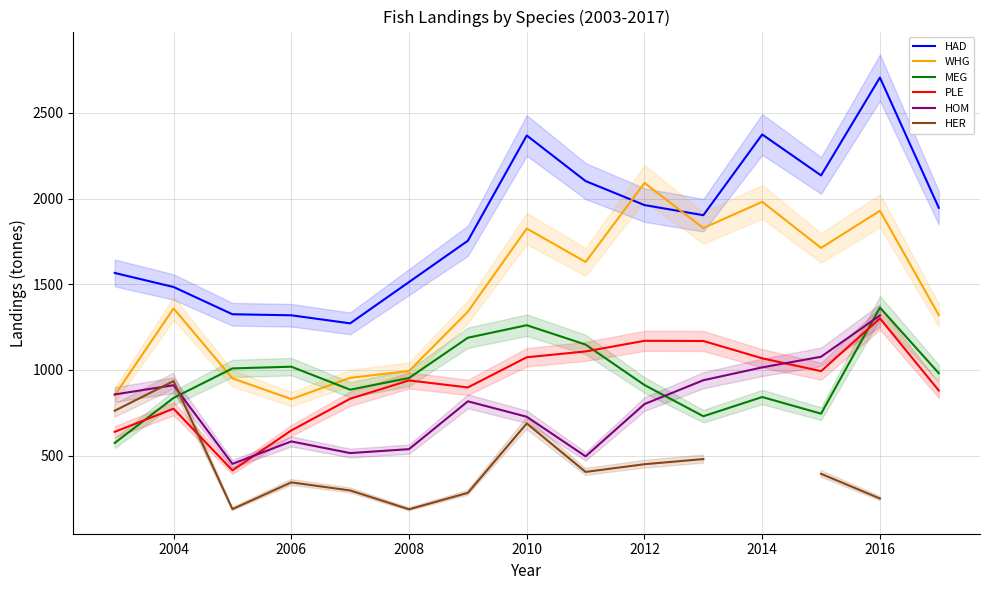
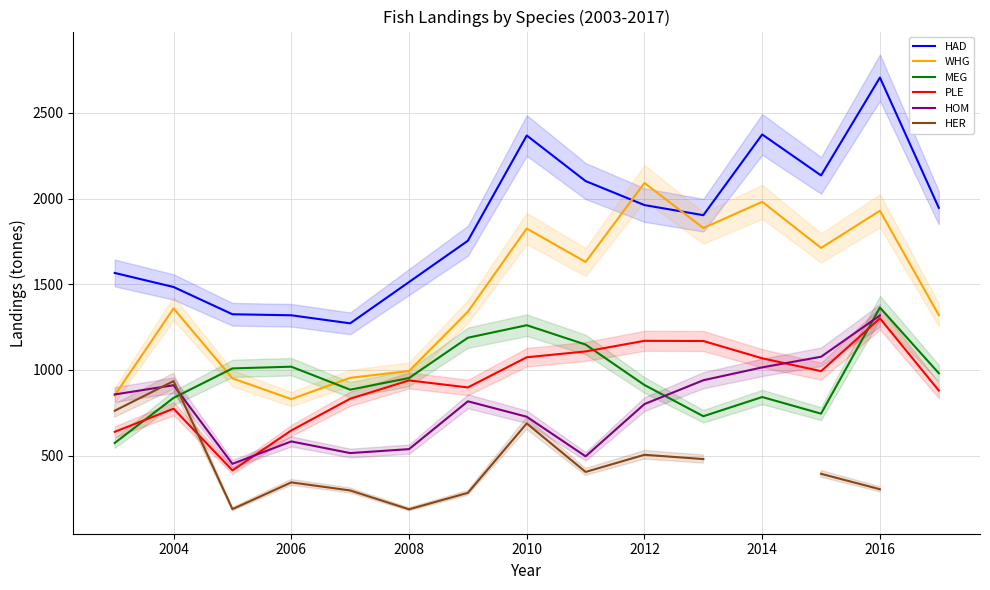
  {
    "HER": {
      "2004": 940,
      "2006": 340,
      "2008": 190,
      "2010": 690,
-     "2012": 450,
-     "2016": 250
+     "2012": 510,
+     "2016": 300
    }
  }
